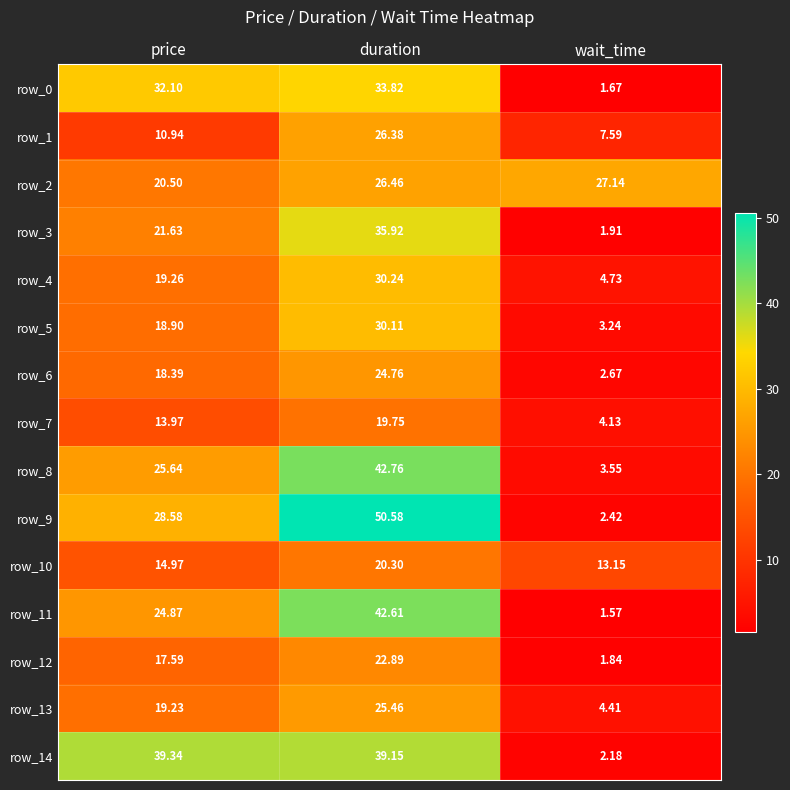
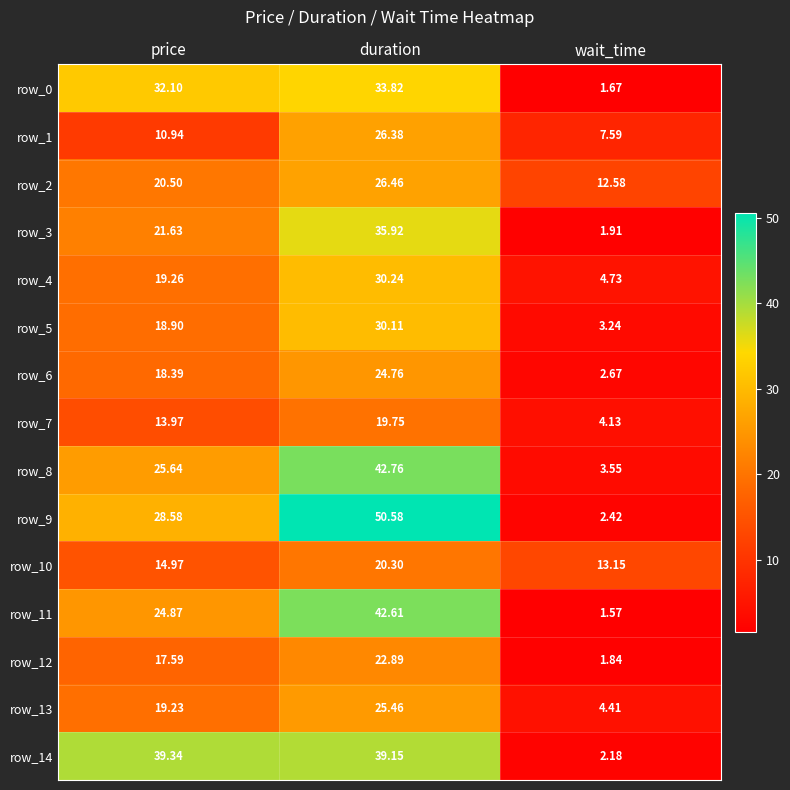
  {
    "row_0": {
      "price": 32.10,
      "duration": 33.82,
      "wait_time": 1.67
    },
    "row_1": {
      "price": 10.94,
      "duration": 26.38,
      "wait_time": 7.59
    },
    "row_2": {
      "price": 20.50,
      "duration": 26.46,
-     "wait_time": 27.14
+     "wait_time": 12.58
    },
    "row_3": {
      "price": 21.63,
      "duration": 35.92,
      "wait_time": 1.91
    },
    "row_4": {
      "price": 19.26,
      "duration": 30.24,
      "wait_time": 4.73
    },
    "row_5": {
      "price": 18.90,
      "duration": 30.11,
      "wait_time": 3.24
    },
    "row_6": {
      "price": 18.39,
      "duration": 24.76,
      "wait_time": 2.67
    },
    "row_7": {
      "price": 13.97,
      "duration": 19.75,
      "wait_time": 4.13
    },
    "row_8": {
      "price": 25.64,
      "duration": 42.76,
      "wait_time": 3.55
    },
    "row_9": {
      "price": 28.58,
      "duration": 50.58,
      "wait_time": 2.42
    },
    "row_10": {
      "price": 14.97,
      "duration": 20.30,
      "wait_time": 13.15
    },
    "row_11": {
      "price": 24.87,
      "duration": 42.61,
      "wait_time": 1.57
    },
    "row_12": {
      "price": 17.59,
      "duration": 22.89,
      "wait_time": 1.84
    },
    "row_13": {
      "price": 19.23,
      "duration": 25.46,
      "wait_time": 4.41
    },
    "row_14": {
      "price": 39.34,
      "duration": 39.15,
      "wait_time": 2.18
    }
  }
